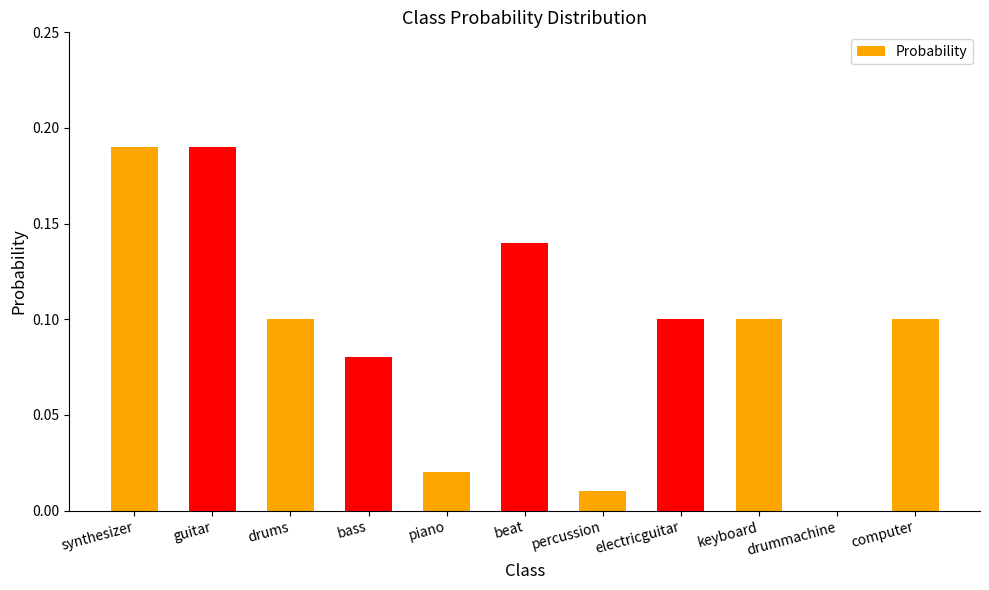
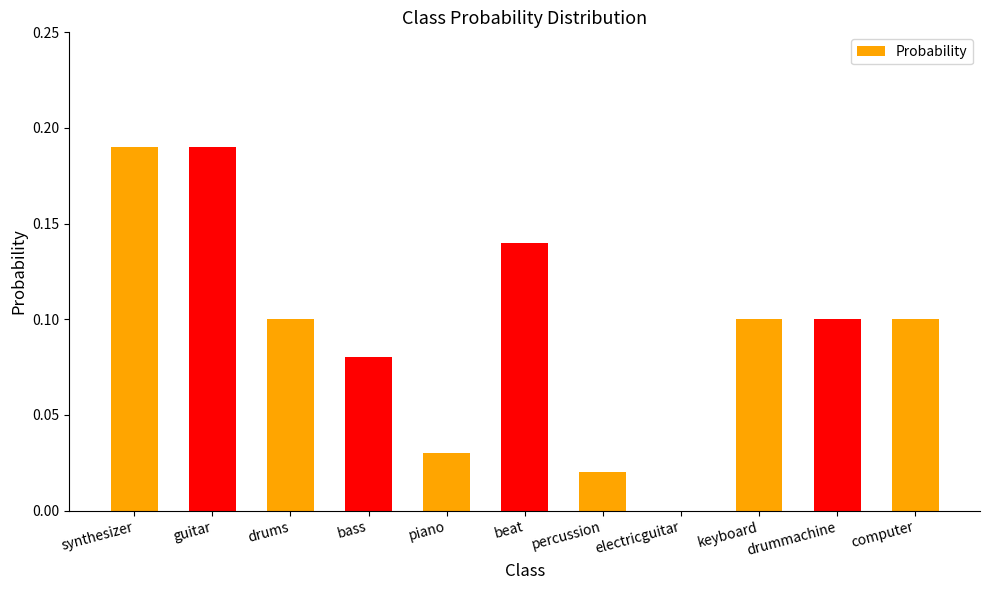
  {
    "synthesizer": 0.19,
    "guitar": 0.19,
    "drums": 0.10,
    "bass": 0.08,
-   "piano": 0.02,
+   "piano": 0.03,
    "beat": 0.14,
-   "percussion": 0.01,
-   "electricguitar": 0.1,
+   "percussion": 0.02,
+   "electricguitar": 0.0,
    "keyboard": 0.10,
-   "drummachine": 0.0,
+   "drummachine": 0.1,
    "computer": 0.10
  }
